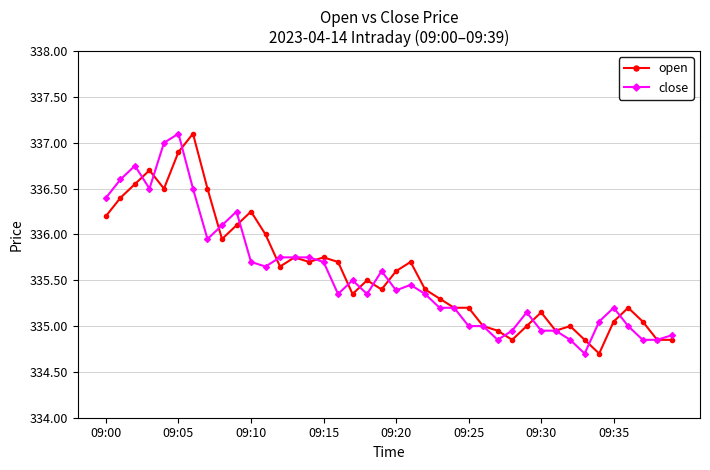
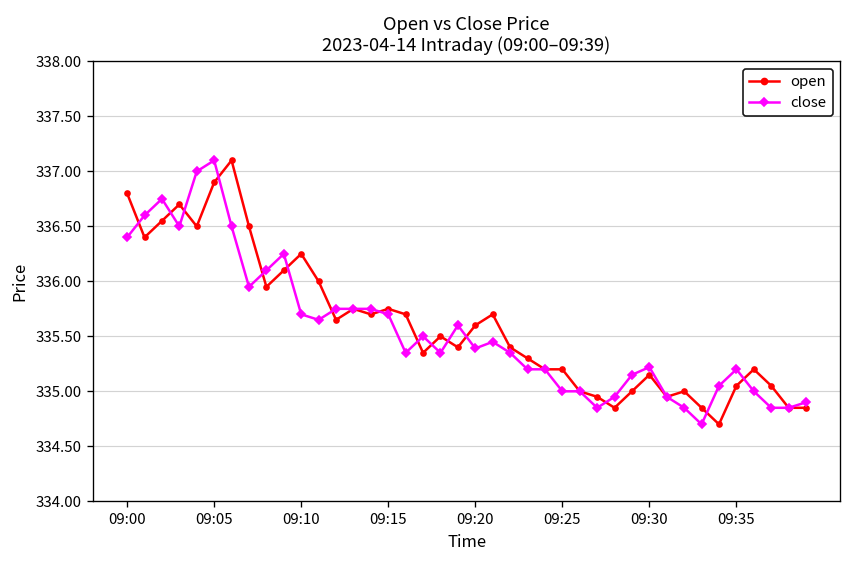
  {
    "open": {
-     "09:00": 336.2,
+     "09:00": 336.8,
      "09:05": 336.9,
      "09:10": 336.3,
      "09:15": 335.8,
      "09:20": 335.6,
      "09:25": 335.2,
      "09:30": 335.2,
      "09:35": 335.1
    },
    "close": {
      "09:00": 336.4,
      "09:05": 337.1,
      "09:10": 335.7,
      "09:15": 335.7,
      "09:20": 335.4,
      "09:25": 335.0,
-     "09:30": 335.0,
+     "09:30": 335.2,
      "09:35": 335.2
    }
  }
